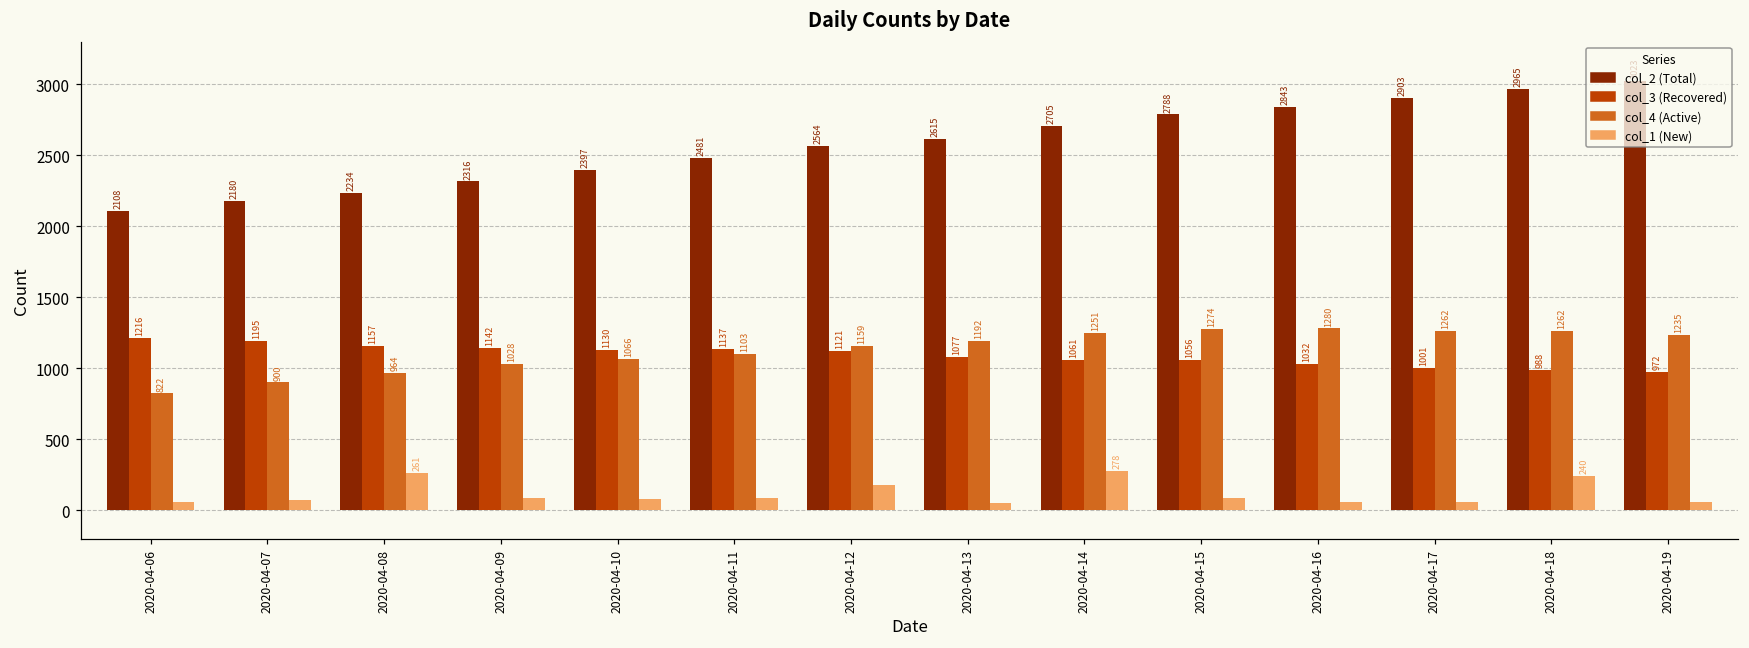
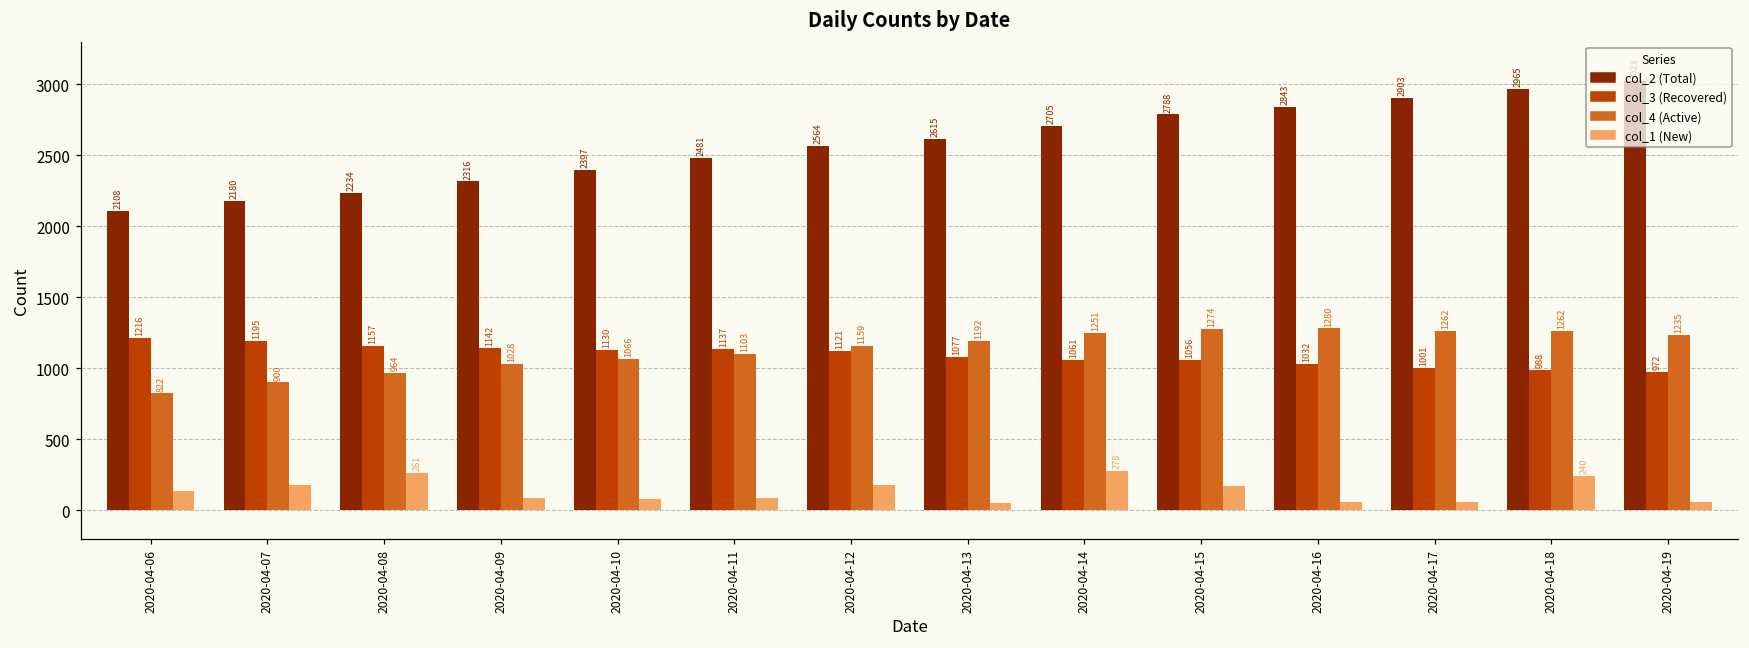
  {
    "col_1 (New)": {
-     "2020-04-06": 60,
-     "2020-04-07": 70,
+     "2020-04-06": 130,
+     "2020-04-07": 170,
      "2020-04-09": 80,
      "2020-04-10": 80,
      "2020-04-11": 80,
      "2020-04-12": 180,
      "2020-04-13": 50,
-     "2020-04-15": 80,
+     "2020-04-15": 170,
      "2020-04-16": 60,
      "2020-04-17": 60,
      "2020-04-19": 60
    }
  }
